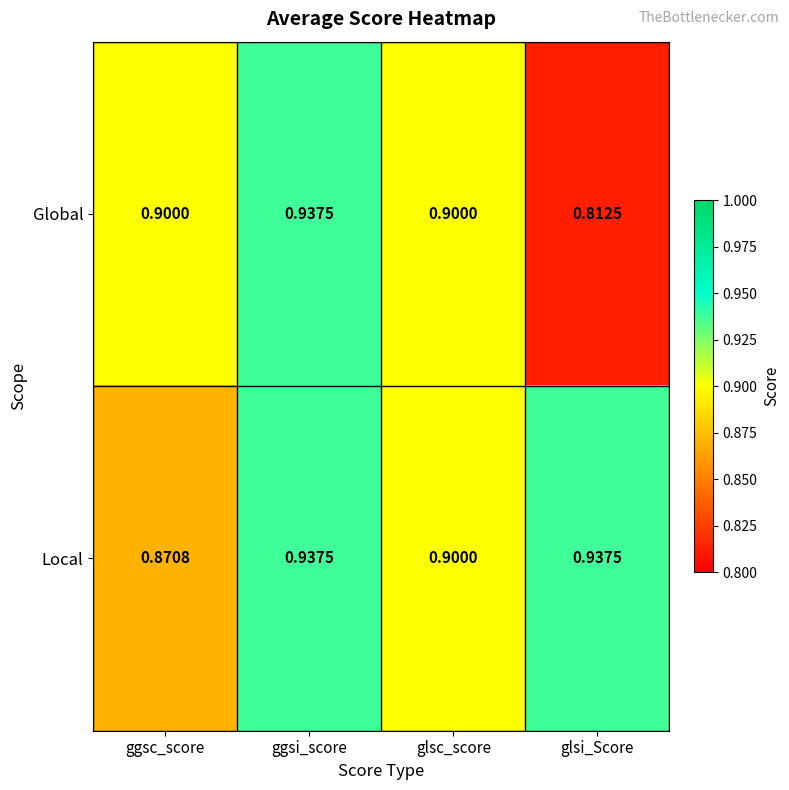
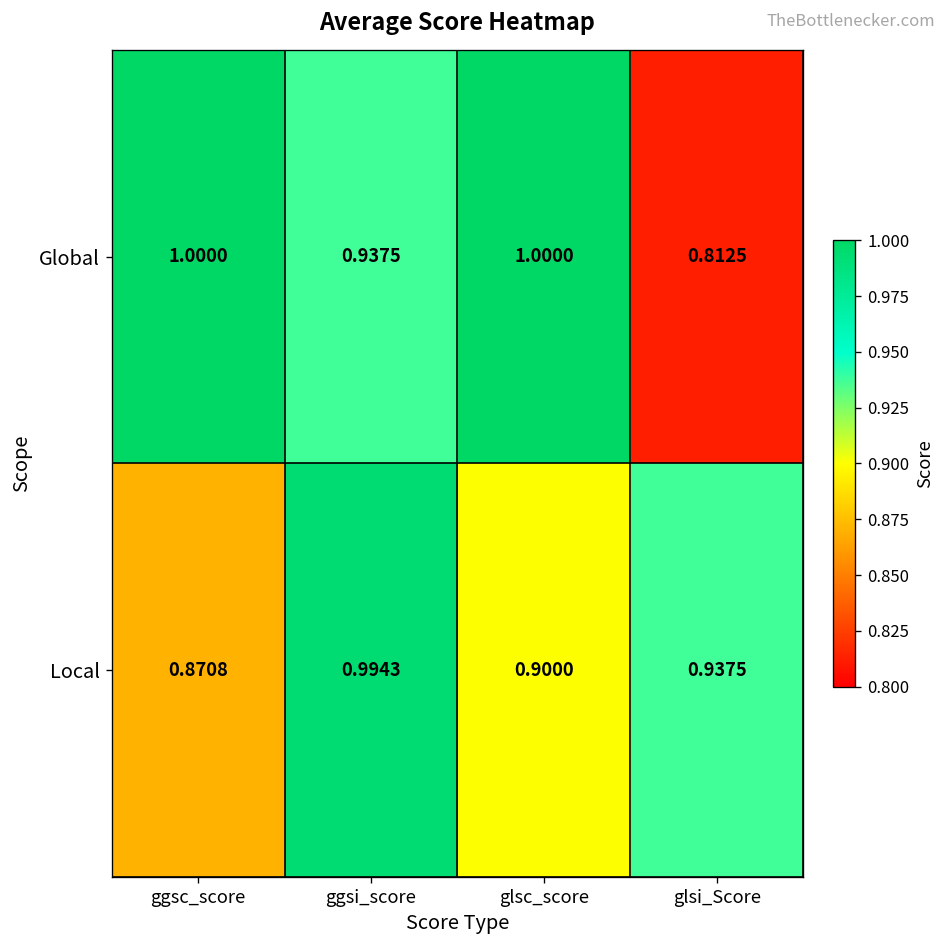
  {
    "Global": {
-     "ggsc_score": 0.9000,
+     "ggsc_score": 1.0000,
      "ggsi_score": 0.9375,
-     "glsc_score": 0.9000,
+     "glsc_score": 1.0000,
      "glsi_Score": 0.8125
    },
    "Local": {
      "ggsc_score": 0.8708,
-     "ggsi_score": 0.9375,
+     "ggsi_score": 0.9943,
      "glsc_score": 0.9000,
      "glsi_Score": 0.9375
    }
  }
